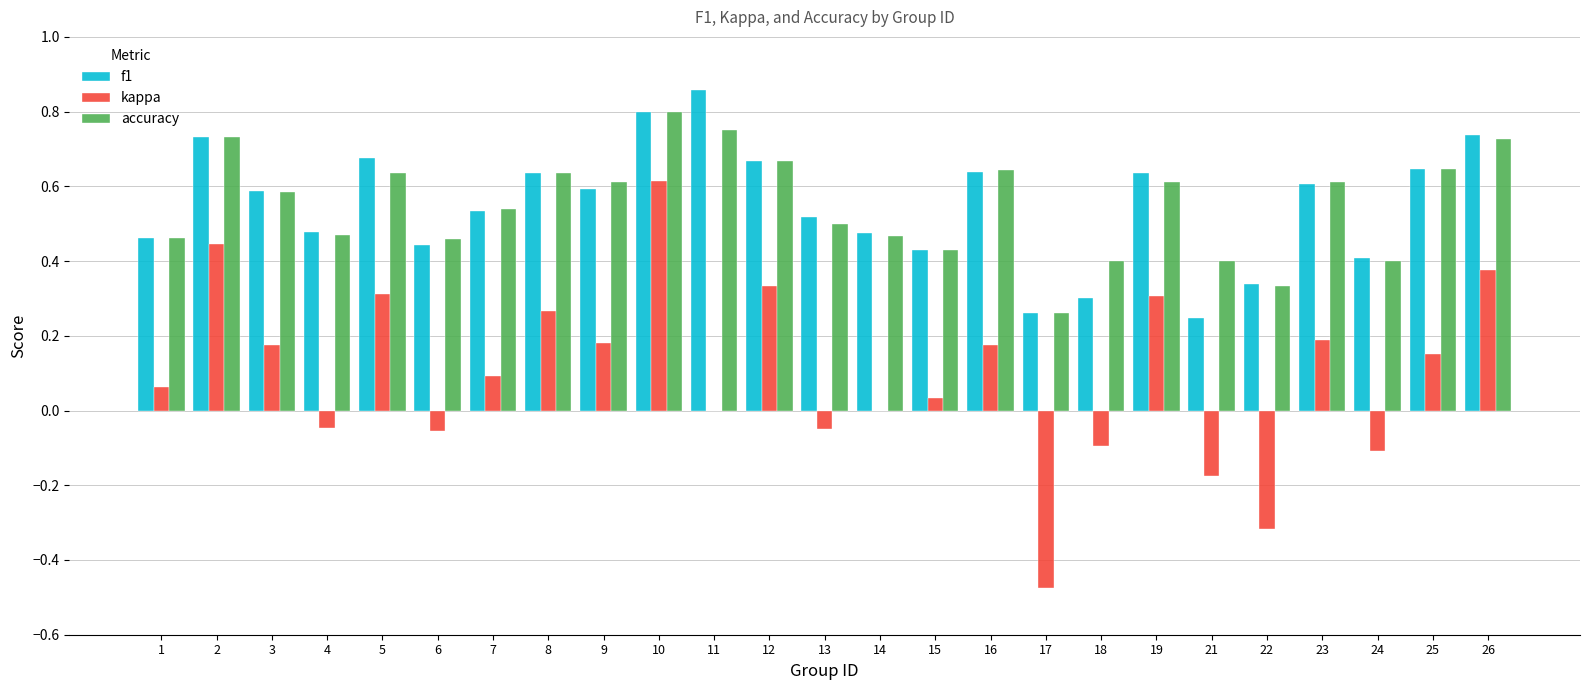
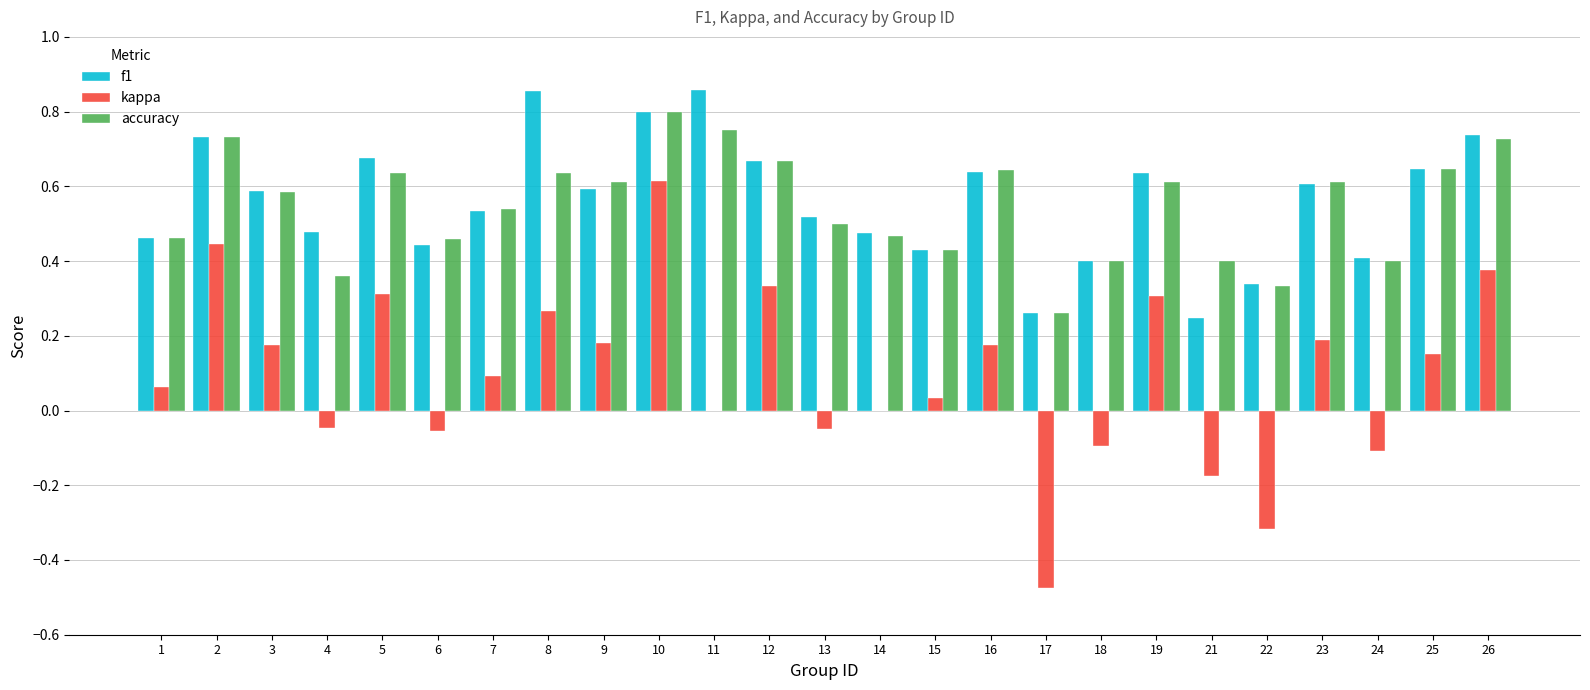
  {
    "f1": {
      "1": 0.46,
      "2": 0.73,
      "3": 0.59,
      "4": 0.48,
      "5": 0.68,
      "6": 0.44,
      "7": 0.53,
-     "8": 0.64,
+     "8": 0.85,
      "9": 0.59,
      "10": 0.80,
      "11": 0.86,
      "12": 0.67,
      "13": 0.52,
      "14": 0.48,
      "15": 0.43,
      "16": 0.64,
      "17": 0.26,
-     "18": 0.3,
+     "18": 0.4,
      "19": 0.64,
      "21": 0.25,
      "22": 0.34,
      "23": 0.61,
      "24": 0.41,
      "25": 0.65,
      "26": 0.74
    },
    "kappa": {
      "1": 0.06,
      "2": 0.44,
      "3": 0.18,
      "4": -0.05,
      "5": 0.31,
      "6": -0.05,
      "7": 0.09,
      "8": 0.27,
      "9": 0.18,
      "10": 0.62,
      "11": 0.00,
      "12": 0.33,
      "13": -0.05,
      "14": 0.00,
      "15": 0.03,
      "16": 0.17,
      "17": -0.48,
      "18": -0.10,
      "19": 0.31,
      "21": -0.17,
      "22": -0.32,
      "23": 0.19,
      "24": -0.11,
      "25": 0.15,
      "26": 0.38
    },
    "accuracy": {
      "1": 0.46,
      "2": 0.73,
      "3": 0.59,
-     "4": 0.47,
+     "4": 0.36,
      "5": 0.64,
      "6": 0.46,
      "7": 0.54,
      "8": 0.64,
      "9": 0.61,
      "10": 0.80,
      "11": 0.75,
      "12": 0.67,
      "13": 0.50,
      "14": 0.47,
      "15": 0.43,
      "16": 0.64,
      "17": 0.26,
      "18": 0.40,
      "19": 0.61,
      "21": 0.40,
      "22": 0.33,
      "23": 0.61,
      "24": 0.40,
      "25": 0.65,
      "26": 0.73
    }
  }
